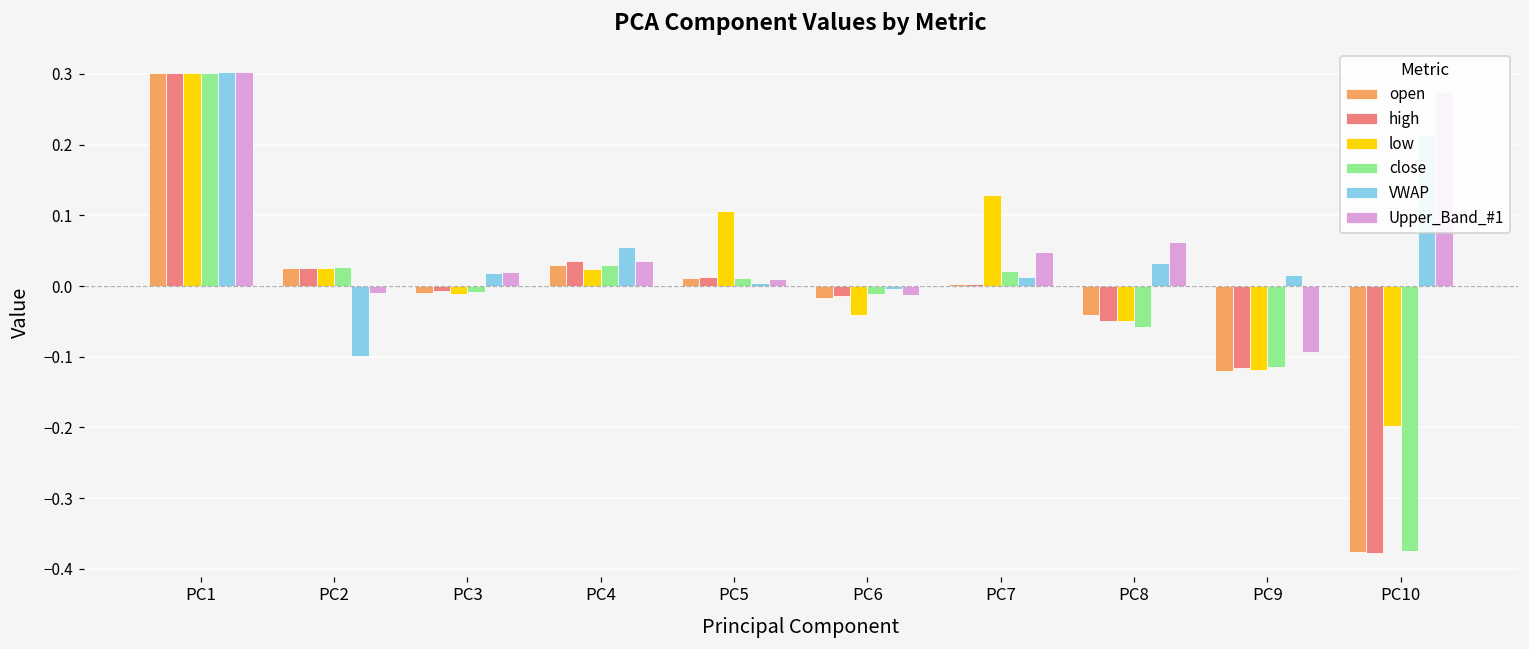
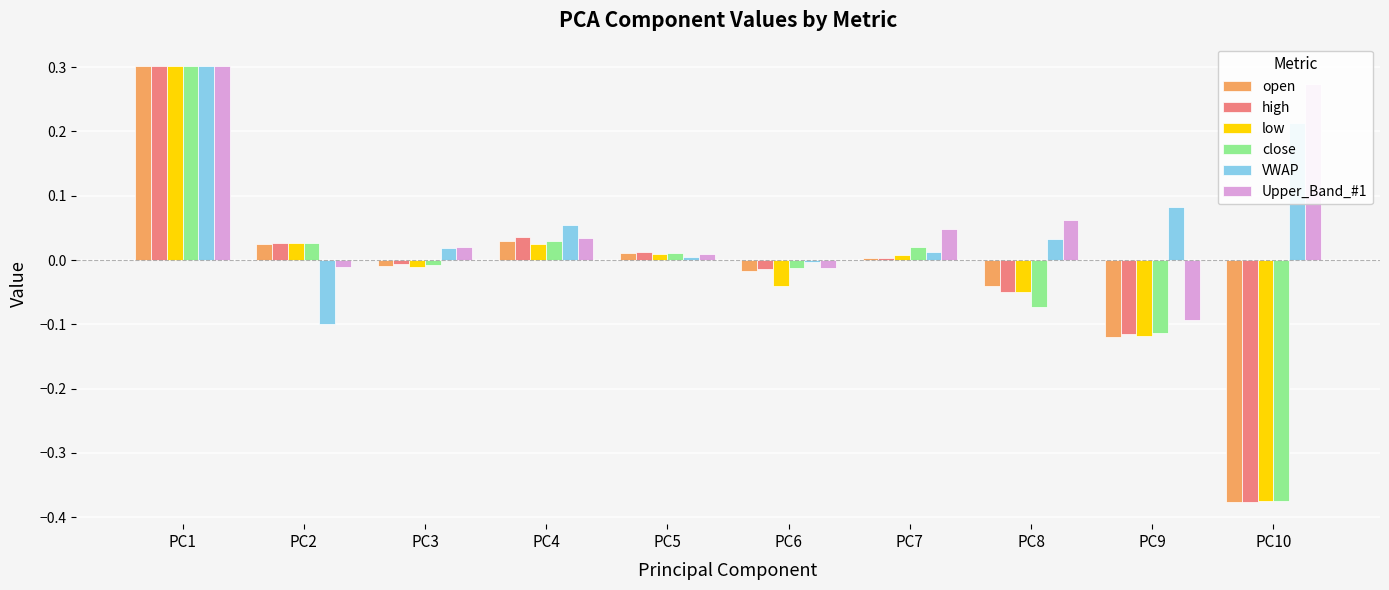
  {
    "low": {
      "PC1": 0.30,
      "PC2": 0.03,
      "PC3": -0.01,
      "PC4": 0.02,
-     "PC5": 0.11,
+     "PC5": 0.01,
      "PC6": -0.04,
-     "PC7": 0.13,
+     "PC7": 0.01,
      "PC8": -0.05,
      "PC9": -0.12,
-     "PC10": -0.20
+     "PC10": -0.37
    },
    "close": {
      "PC1": 0.30,
      "PC2": 0.03,
      "PC3": -0.01,
      "PC4": 0.03,
      "PC5": 0.01,
      "PC6": -0.01,
      "PC7": 0.02,
-     "PC8": -0.06,
+     "PC8": -0.07,
      "PC9": -0.11,
      "PC10": -0.37
    },
    "VWAP": {
      "PC1": 0.30,
      "PC2": -0.10,
      "PC3": 0.02,
      "PC4": 0.06,
      "PC5": 0.00,
      "PC7": 0.01,
      "PC8": 0.03,
-     "PC9": 0.02
+     "PC9": 0.08
    },
    "Upper_Band_#1": {
      "PC1": 0.30,
      "PC2": -0.01,
      "PC3": 0.02,
      "PC4": 0.03,
      "PC5": 0.01,
      "PC6": -0.01,
      "PC7": 0.05,
      "PC8": 0.06,
      "PC9": -0.09
    }
  }
